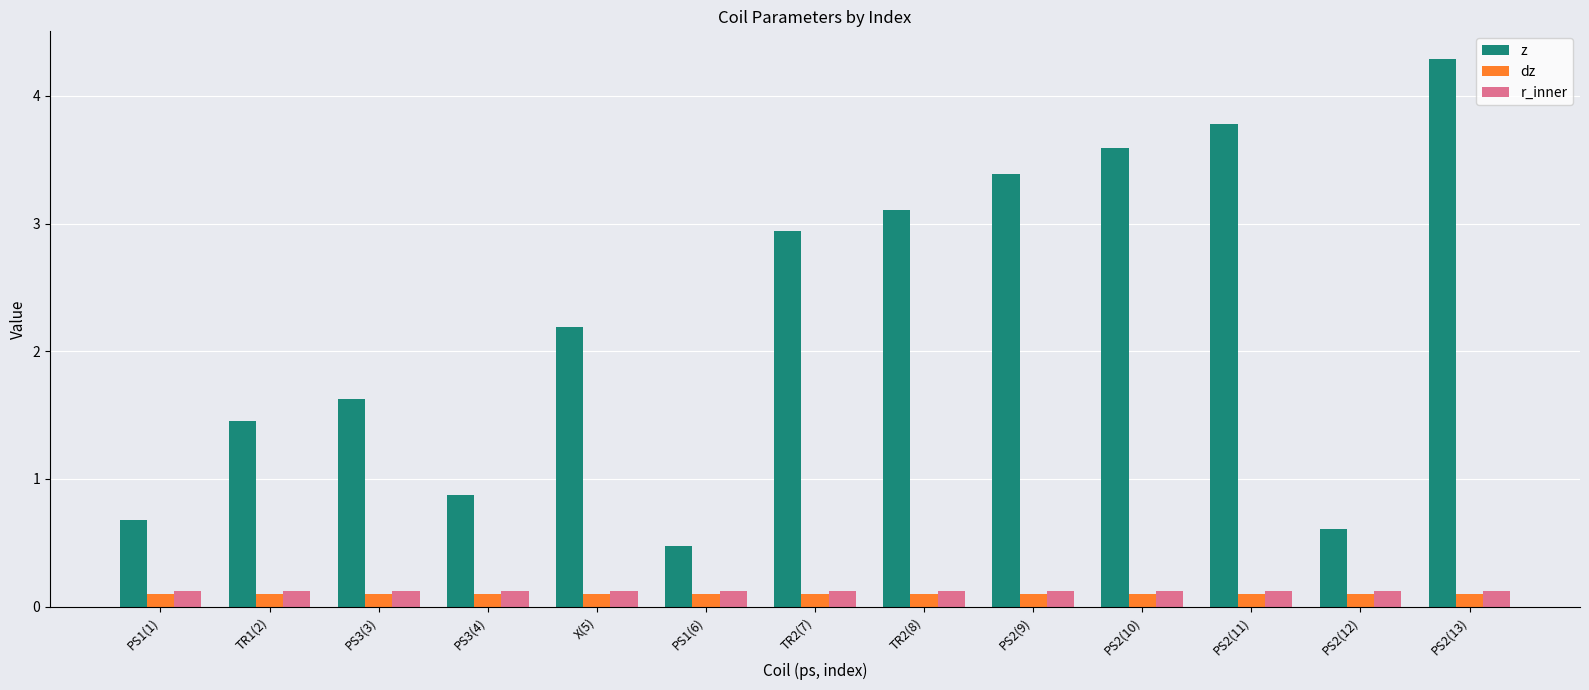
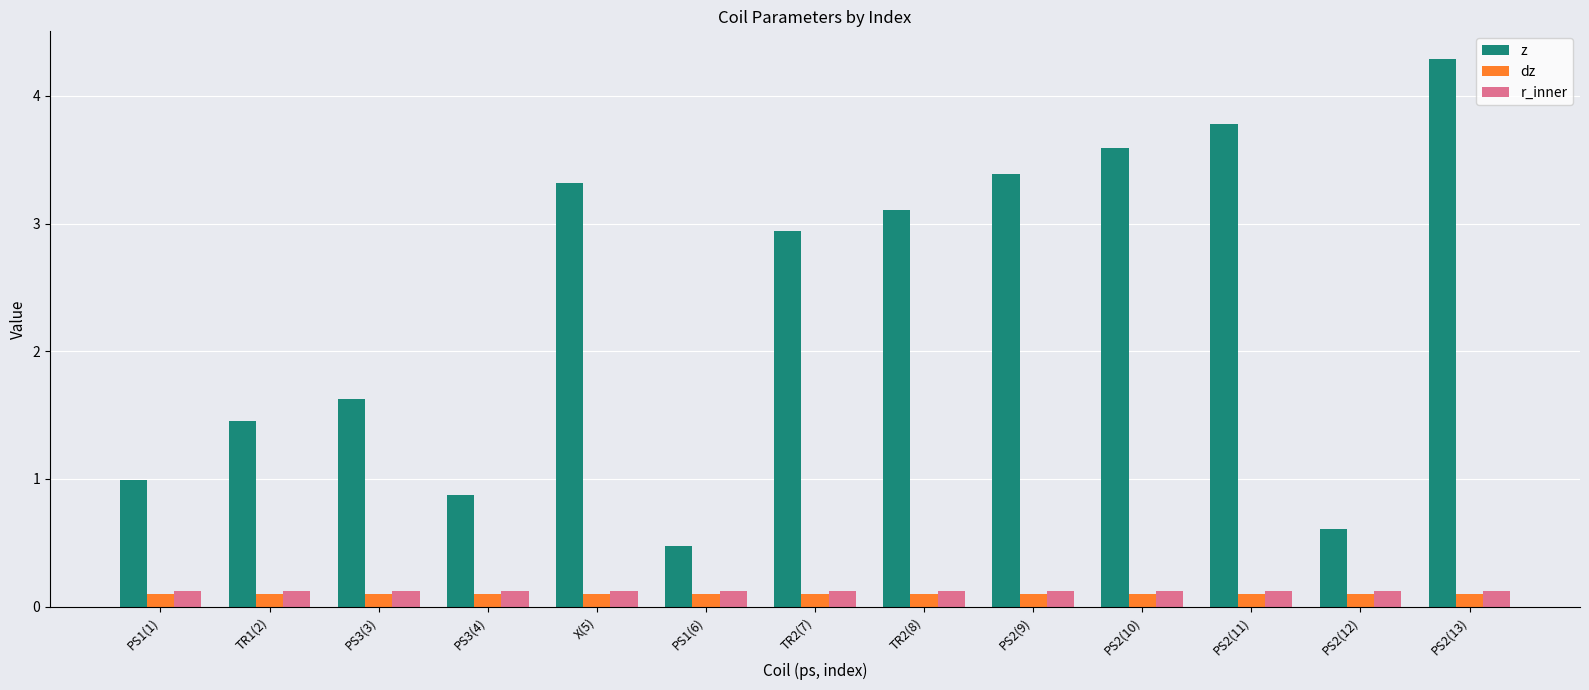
  {
    "z": {
-     "PS1(1)": 0.68,
+     "PS1(1)": 0.99,
      "TR1(2)": 1.45,
      "PS3(3)": 1.63,
      "PS3(4)": 0.87,
-     "X(5)": 2.19,
+     "X(5)": 3.32,
      "PS1(6)": 0.47,
      "TR2(7)": 2.94,
      "TR2(8)": 3.11,
      "PS2(9)": 3.39,
      "PS2(10)": 3.59,
      "PS2(11)": 3.78,
      "PS2(12)": 0.61,
      "PS2(13)": 4.29
    },
    "dz": {
      "PS1(1)": 0.10,
      "TR1(2)": 0.10,
      "PS3(3)": 0.10,
      "PS3(4)": 0.10,
      "X(5)": 0.10,
      "PS1(6)": 0.10,
      "TR2(7)": 0.10,
      "TR2(8)": 0.10,
      "PS2(9)": 0.10,
      "PS2(10)": 0.10,
      "PS2(11)": 0.10,
      "PS2(12)": 0.10,
      "PS2(13)": 0.10
    },
    "r_inner": {
      "PS1(1)": 0.12,
      "TR1(2)": 0.12,
      "PS3(3)": 0.12,
      "PS3(4)": 0.12,
      "X(5)": 0.12,
      "PS1(6)": 0.12,
      "TR2(7)": 0.12,
      "TR2(8)": 0.12,
      "PS2(9)": 0.12,
      "PS2(10)": 0.12,
      "PS2(11)": 0.12,
      "PS2(12)": 0.12,
      "PS2(13)": 0.12
    }
  }
